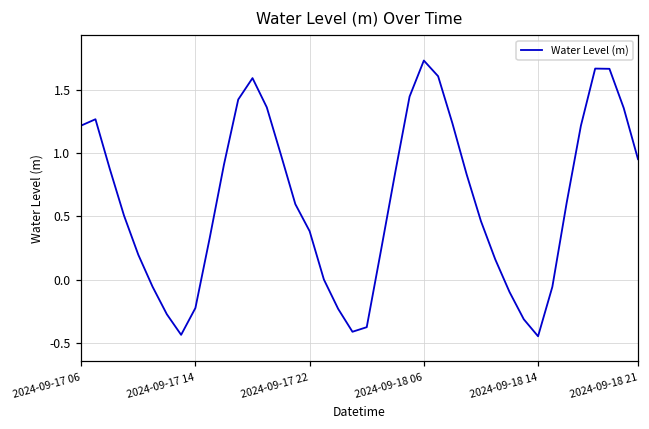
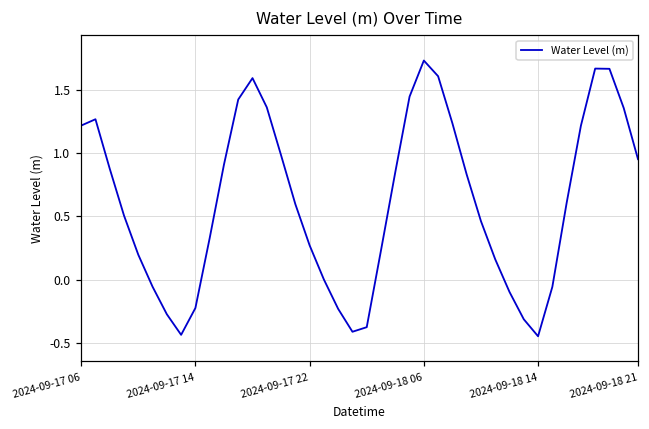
  {
    "2024-09-17 06": 1.22,
    "2024-09-17 14": -0.23,
-   "2024-09-17 22": 0.38,
+   "2024-09-17 22": 0.27,
    "2024-09-18 06": 1.74,
    "2024-09-18 14": -0.45,
    "2024-09-18 21": 0.95
  }
